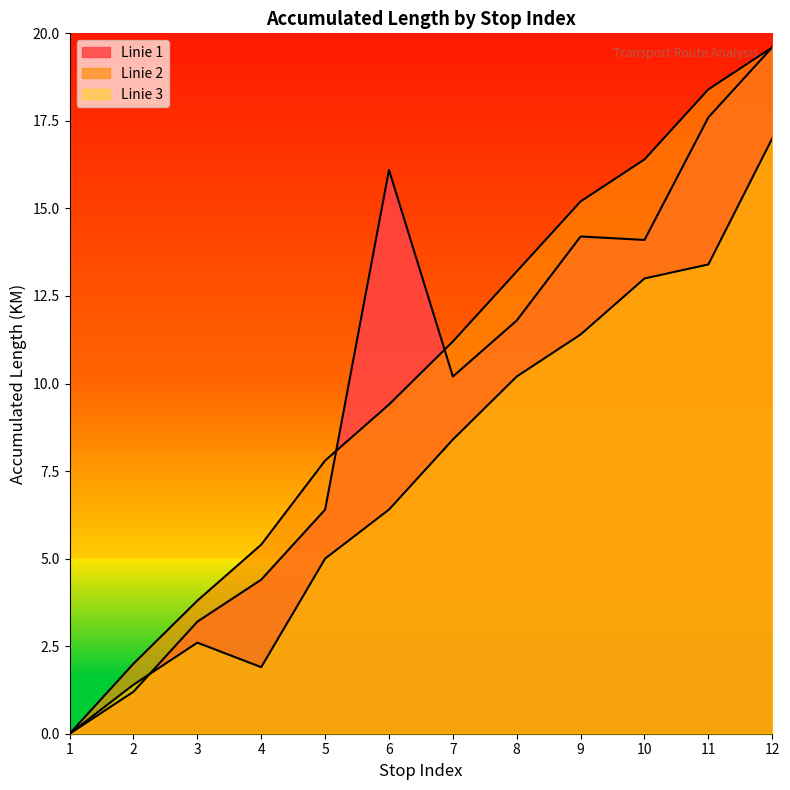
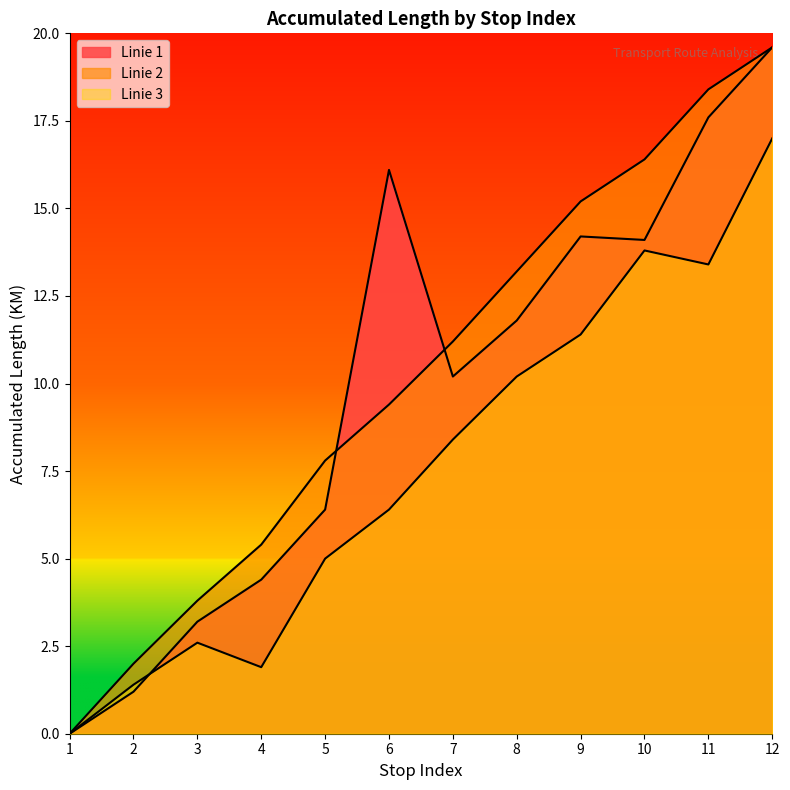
  {
    "Linie 1": {
      "2": 1.2,
      "3": 3.2,
      "4": 4.4,
      "5": 6.4,
      "6": 16.1,
      "7": 10.2,
      "8": 11.8,
      "9": 14.2,
      "10": 14.1,
      "11": 17.6
    },
    "Linie 2": {
      "2": 2.0,
      "3": 3.8,
      "4": 5.4,
      "5": 7.8,
      "6": 9.4,
      "7": 11.2,
      "8": 13.2,
      "9": 15.2,
      "10": 16.4,
      "11": 18.4
    },
    "Linie 3": {
      "2": 1.4,
      "3": 2.6,
      "4": 1.9,
      "5": 5.0,
      "6": 6.4,
      "7": 8.4,
      "8": 10.2,
      "9": 11.4,
-     "10": 13.0,
+     "10": 13.8,
      "11": 13.4,
      "12": 17.0
    }
  }
